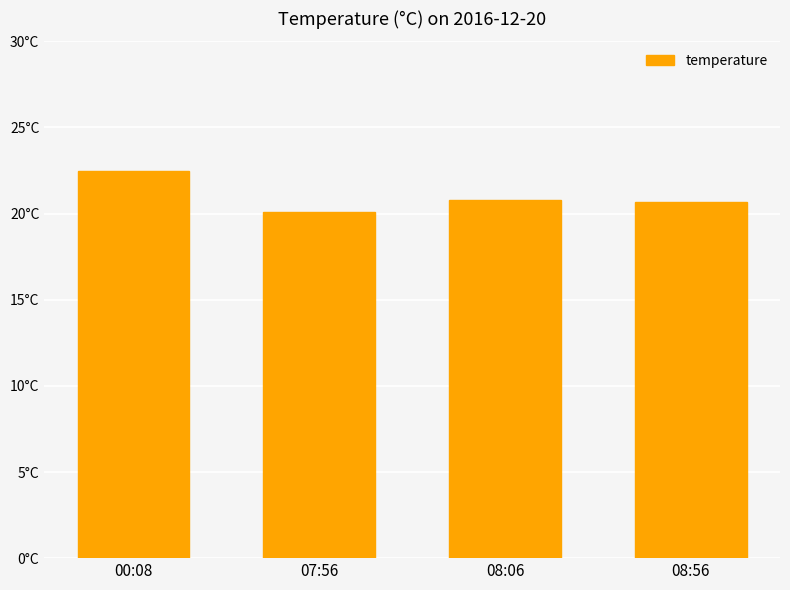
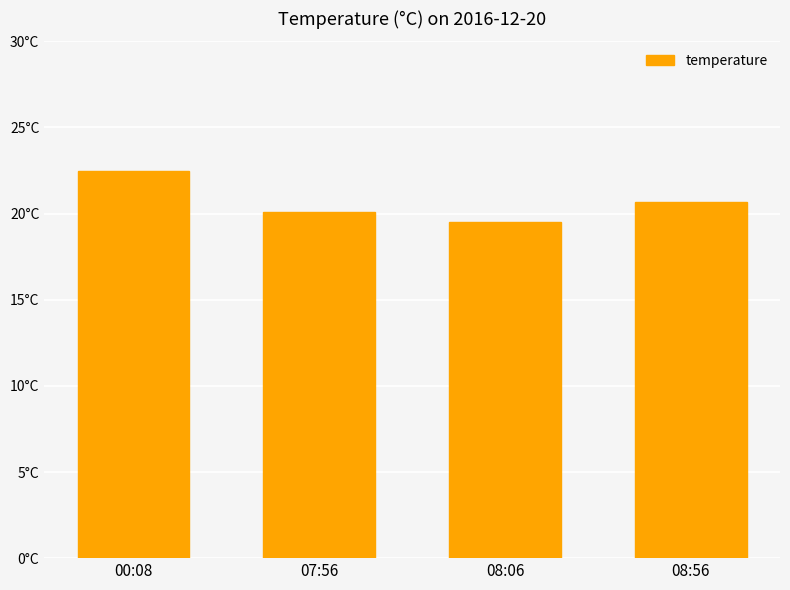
  {
    "00:08": "22.5°C",
    "07:56": "20.1°C",
-   "08:06": "20.8°C",
+   "08:06": "19.5°C",
    "08:56": "20.7°C"
  }
